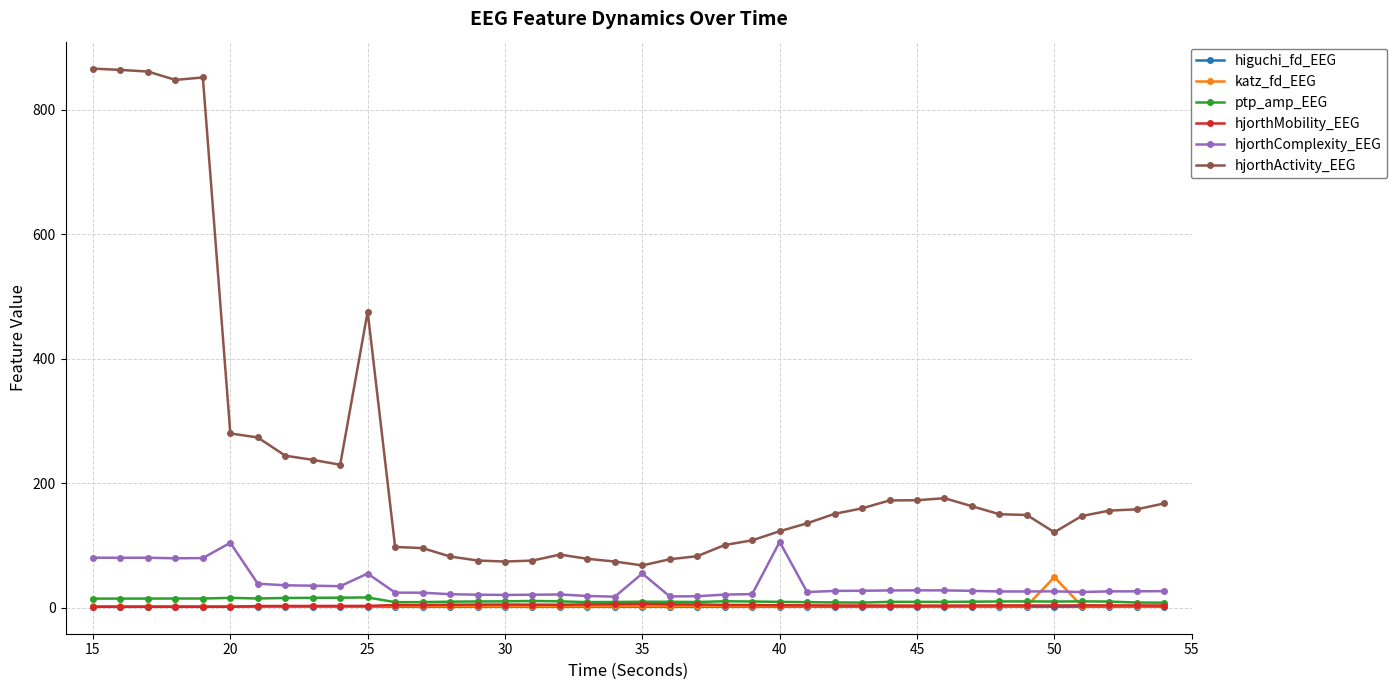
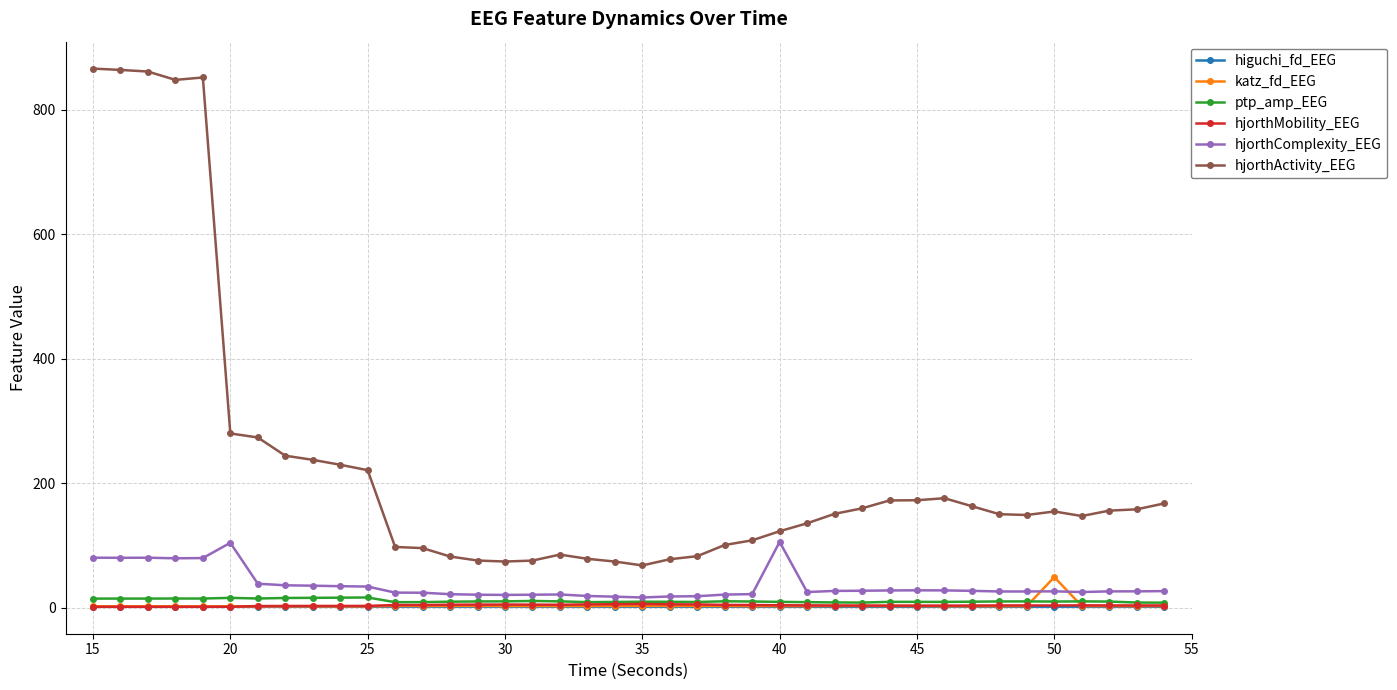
  {
    "katz_fd_EEG": {
      "50": 50
    },
    "ptp_amp_EEG": {
      "15": 10,
      "20": 20,
      "25": 20,
      "30": 10,
      "40": 10,
      "45": 10,
      "50": 10
    },
    "hjorthComplexity_EEG": {
      "15": 80,
      "20": 100,
-     "25": 50,
+     "25": 30,
      "30": 20,
-     "35": 50,
+     "35": 20,
      "40": 110,
      "45": 30,
      "50": 30
    },
    "hjorthActivity_EEG": {
      "15": 870,
      "20": 280,
-     "25": 480,
+     "25": 220,
      "30": 70,
      "35": 70,
      "40": 120,
      "45": 170,
-     "50": 120
+     "50": 150
    }
  }
